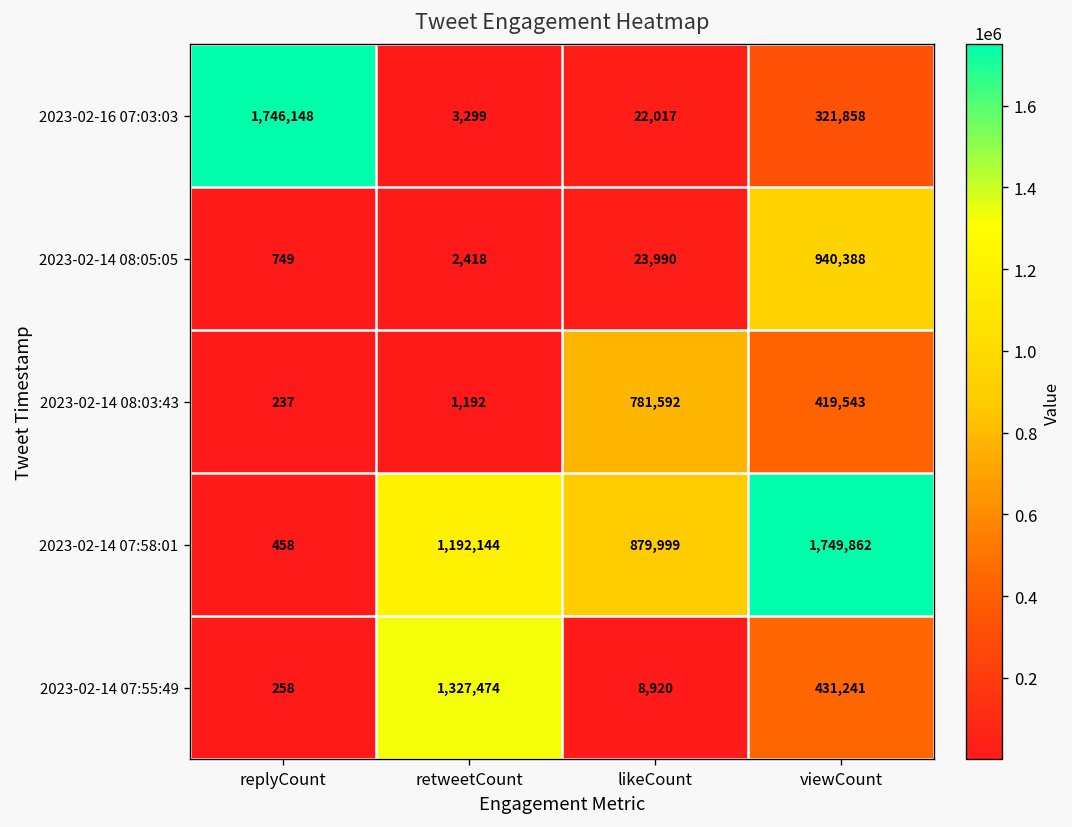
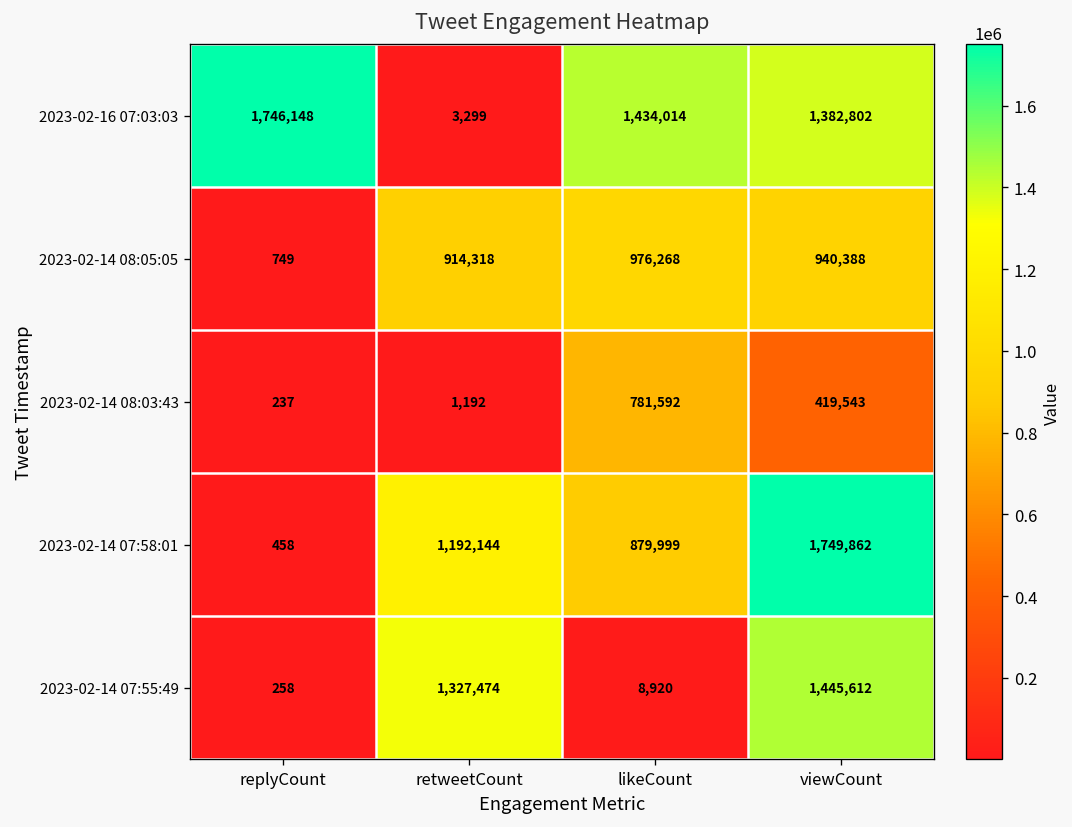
  {
    "2023-02-16 07:03:03": {
      "replyCount": "1,746,148",
      "retweetCount": "3,299",
-     "likeCount": "22,017",
-     "viewCount": "321,858"
+     "likeCount": "1,434,014",
+     "viewCount": "1,382,802"
    },
    "2023-02-14 08:05:05": {
      "replyCount": "749",
-     "retweetCount": "2,418",
-     "likeCount": "23,990",
+     "retweetCount": "914,318",
+     "likeCount": "976,268",
      "viewCount": "940,388"
    },
    "2023-02-14 08:03:43": {
      "replyCount": "237",
      "retweetCount": "1,192",
      "likeCount": "781,592",
      "viewCount": "419,543"
    },
    "2023-02-14 07:58:01": {
      "replyCount": "458",
      "retweetCount": "1,192,144",
      "likeCount": "879,999",
      "viewCount": "1,749,862"
    },
    "2023-02-14 07:55:49": {
      "replyCount": "258",
      "retweetCount": "1,327,474",
      "likeCount": "8,920",
-     "viewCount": "431,241"
+     "viewCount": "1,445,612"
    }
  }
